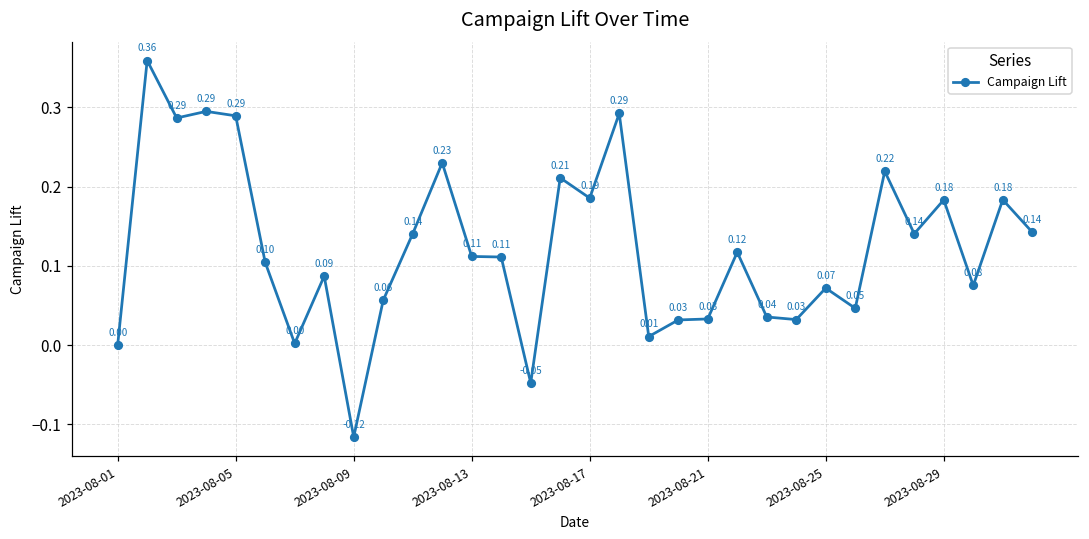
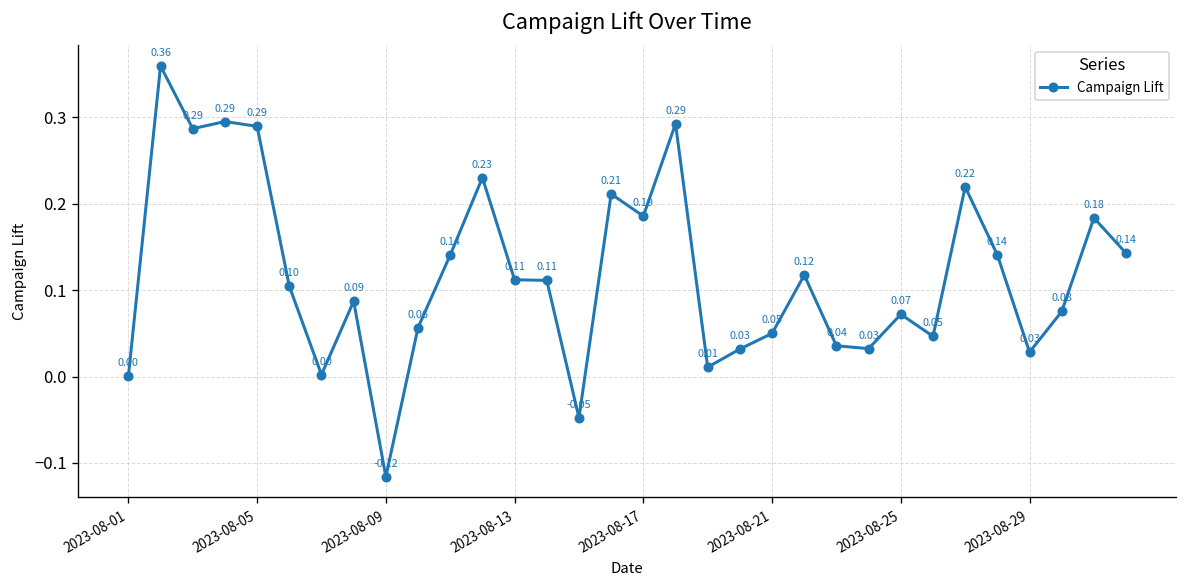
  {
    "2023-08-01": 0.00,
    "2023-08-05": 0.29,
    "2023-08-09": -0.12,
    "2023-08-13": 0.11,
    "2023-08-17": 0.19,
-   "2023-08-21": 0.03,
+   "2023-08-21": 0.05,
    "2023-08-25": 0.07,
-   "2023-08-29": 0.18
+   "2023-08-29": 0.03
  }
